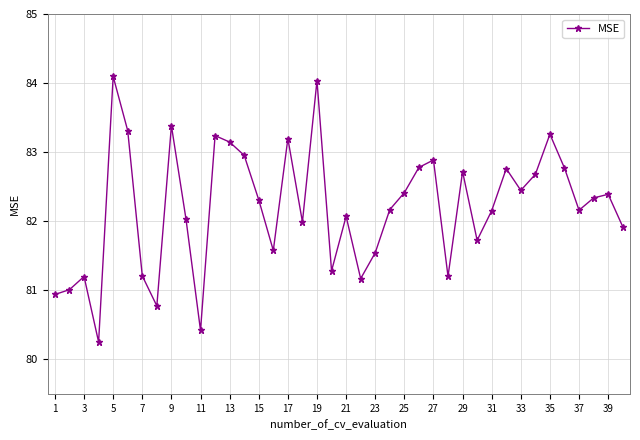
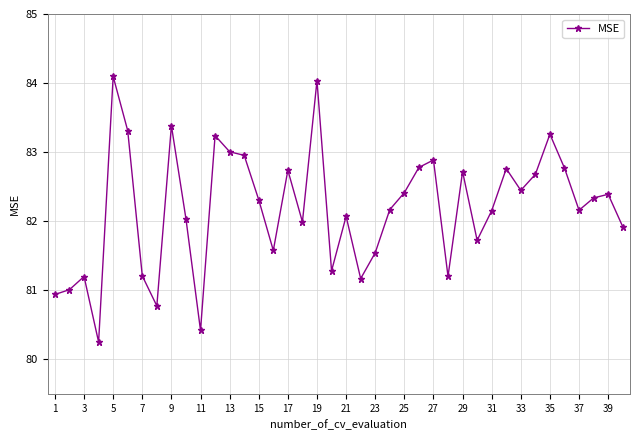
  {
    "1": 80.9,
    "3": 81.2,
    "5": 84.1,
    "7": 81.2,
    "9": 83.4,
    "11": 80.4,
-   "13": 83.1,
+   "13": 83.0,
    "15": 82.3,
-   "17": 83.2,
+   "17": 82.7,
    "19": 84.0,
    "21": 82.1,
    "23": 81.5,
    "25": 82.4,
    "27": 82.9,
    "29": 82.7,
    "31": 82.2,
    "33": 82.4,
    "35": 83.3,
    "37": 82.2,
    "39": 82.4
  }
